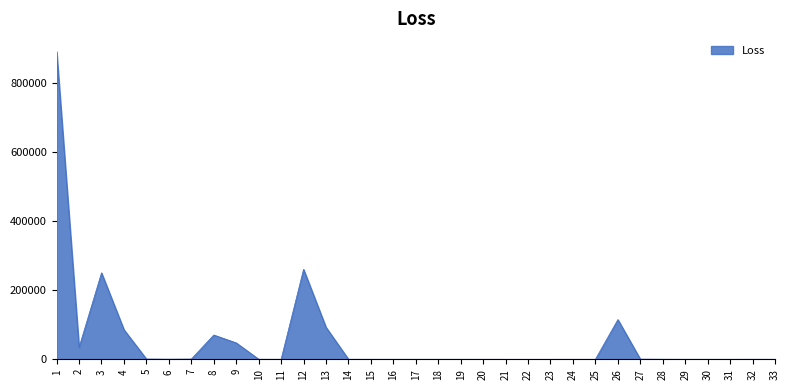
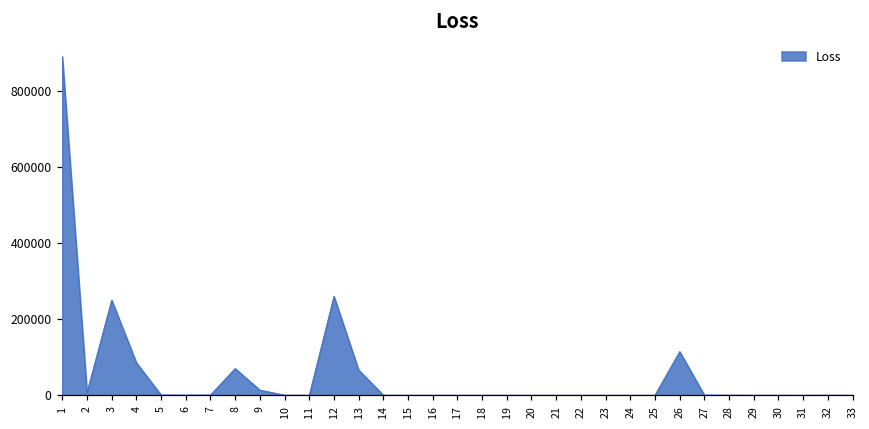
  {
    "1": 890000,
-   "2": 30000,
+   "2": 10000,
    "3": 250000,
    "4": 90000,
    "5": 0,
    "6": 0,
    "7": 0,
    "8": 70000,
-   "9": 50000,
+   "9": 10000,
    "10": 0,
    "11": 0,
    "12": 260000,
-   "13": 90000,
+   "13": 70000,
    "14": 0,
    "15": 0,
    "16": 0,
    "17": 0,
    "18": 0,
    "19": 0,
    "20": 0,
    "21": 0,
    "22": 0,
    "23": 0,
    "24": 0,
    "25": 0,
    "26": 110000,
    "27": 0,
    "28": 0,
    "29": 0,
    "30": 0,
    "31": 0,
    "32": 0,
    "33": 0
  }
